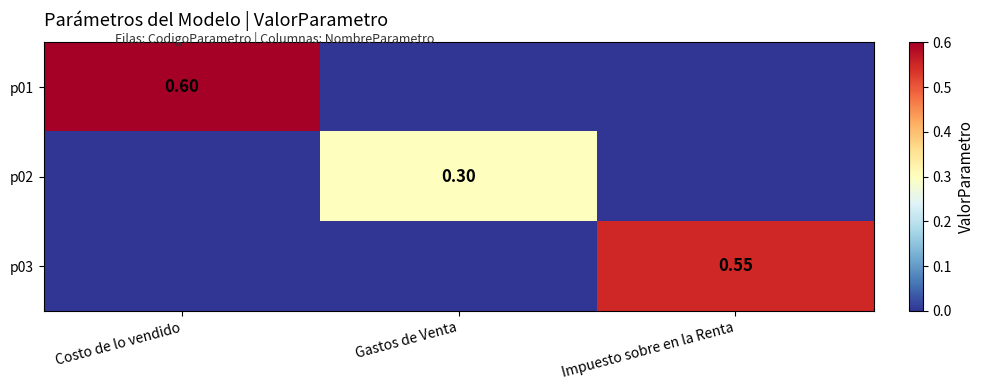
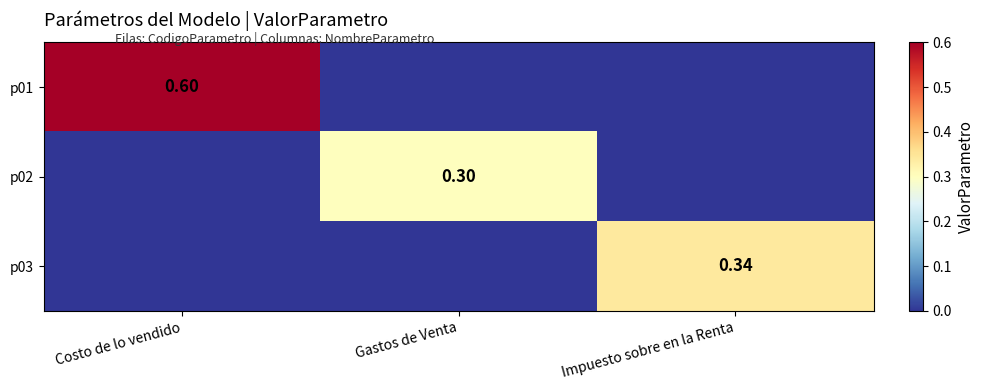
  {
    "p01": {
      "Costo de lo vendido": 0.60
    },
    "p02": {
      "Gastos de Venta": 0.30
    },
    "p03": {
-     "Impuesto sobre en la Renta": 0.55
+     "Impuesto sobre en la Renta": 0.34
    }
  }
